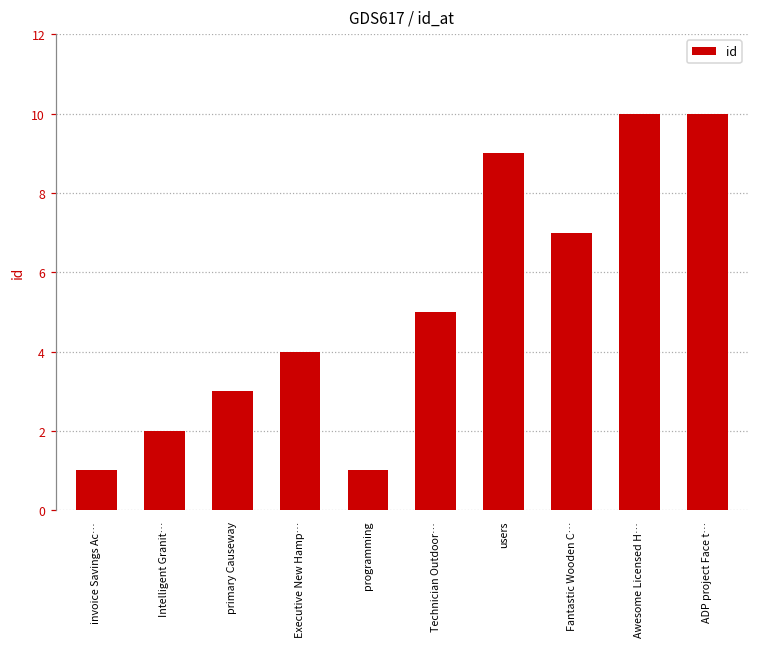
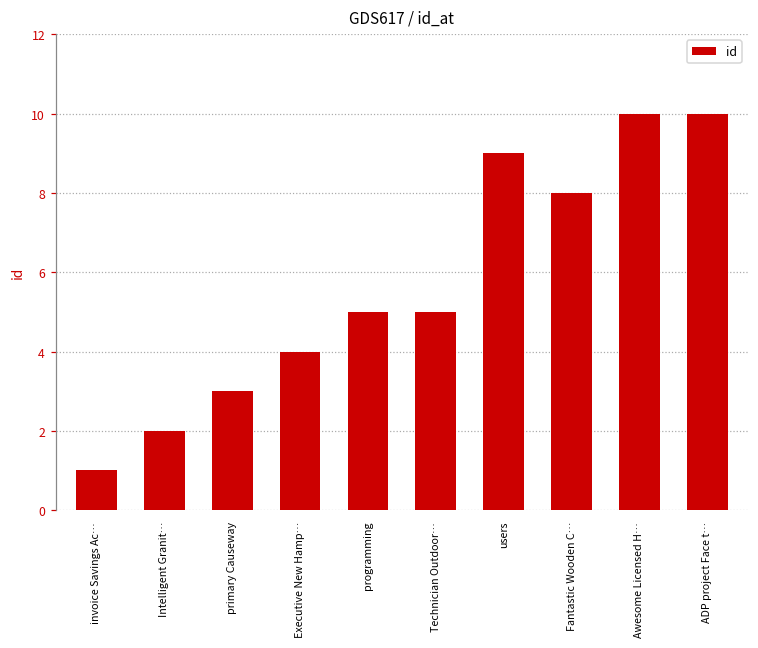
  {
    "invoice Savings Ac…": 1,
    "Intelligent Granit…": 2,
    "primary Causeway": 3,
    "Executive New Hamp…": 4,
-   "programming": 1,
+   "programming": 5,
    "Technician Outdoor…": 5,
    "users": 9,
-   "Fantastic Wooden C…": 7,
+   "Fantastic Wooden C…": 8,
    "Awesome Licensed H…": 10,
    "ADP project Face t…": 10
  }
